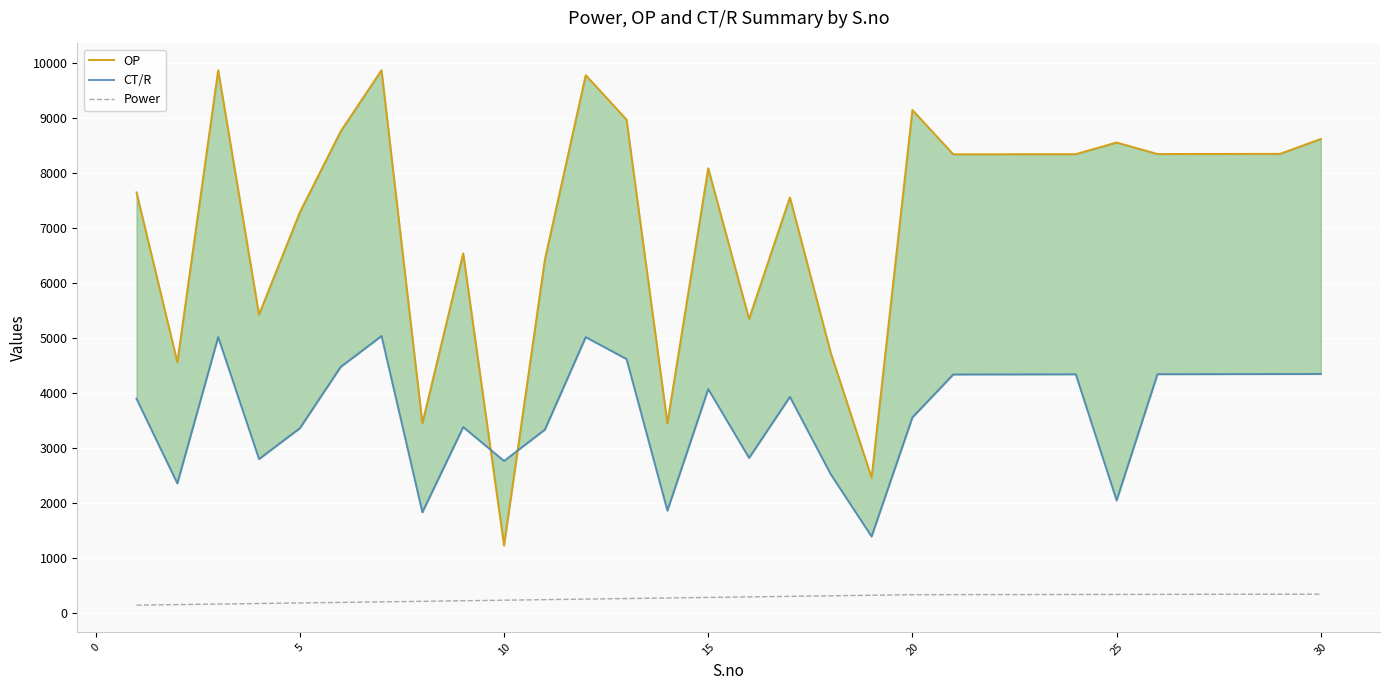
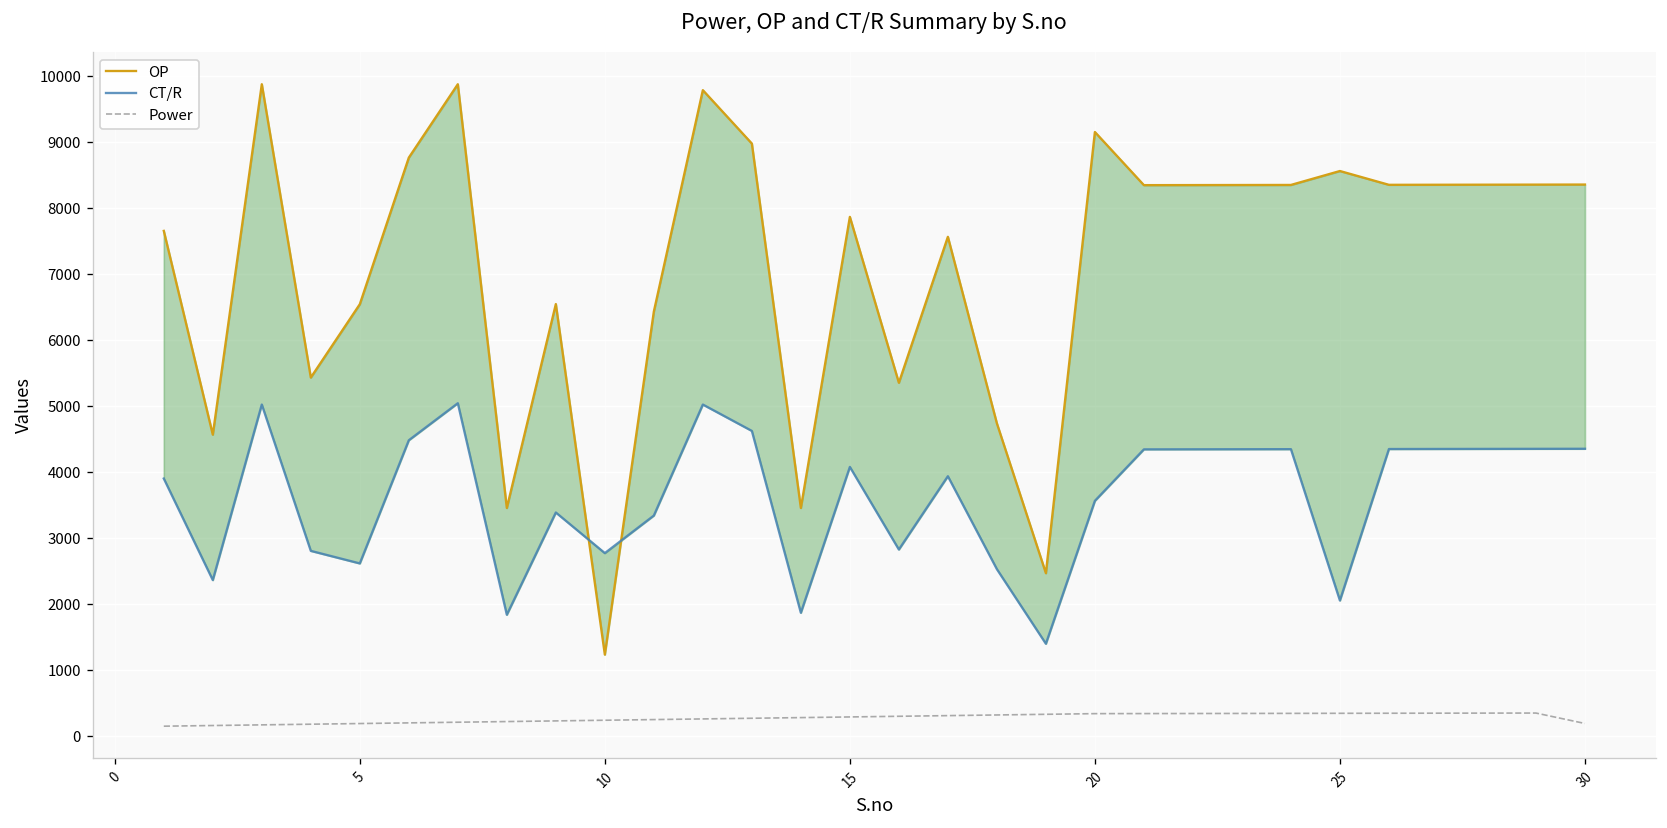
  {
    "OP": {
-     "5": 7300,
+     "5": 6500,
      "10": 1200,
-     "15": 8100,
-     "30": 8600
+     "15": 7900,
+     "30": 8400
    },
    "CT/R": {
-     "5": 3400,
+     "5": 2600,
      "15": 4100,
      "20": 3600,
      "25": 2100,
      "30": 4400
    },
    "Power": {
      "5": 200,
      "10": 200,
      "15": 300,
      "20": 300,
      "25": 300,
-     "30": 400
+     "30": 200
    }
  }
